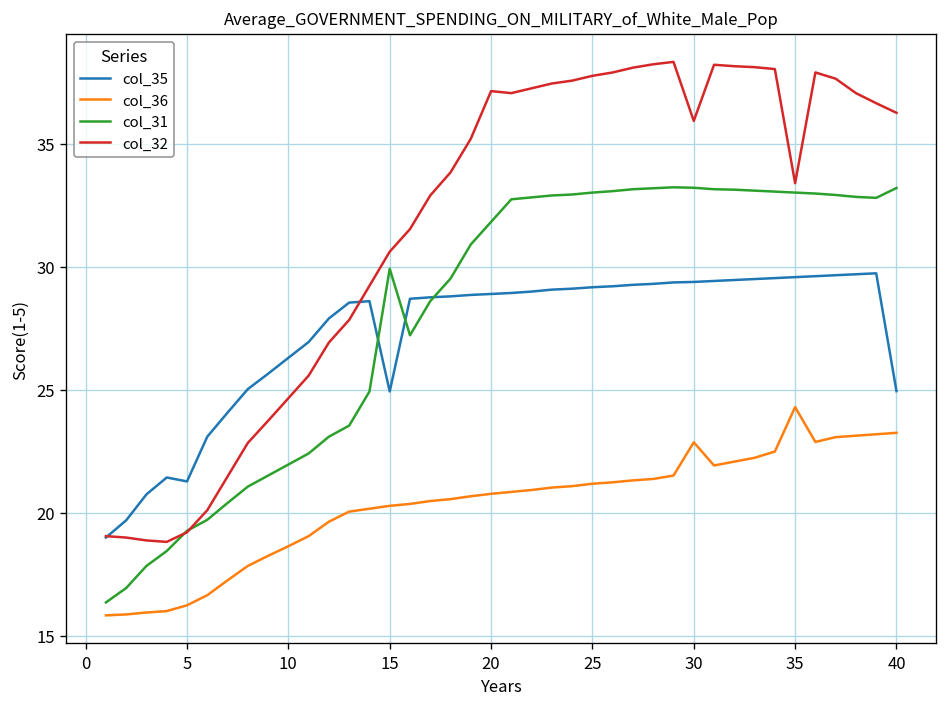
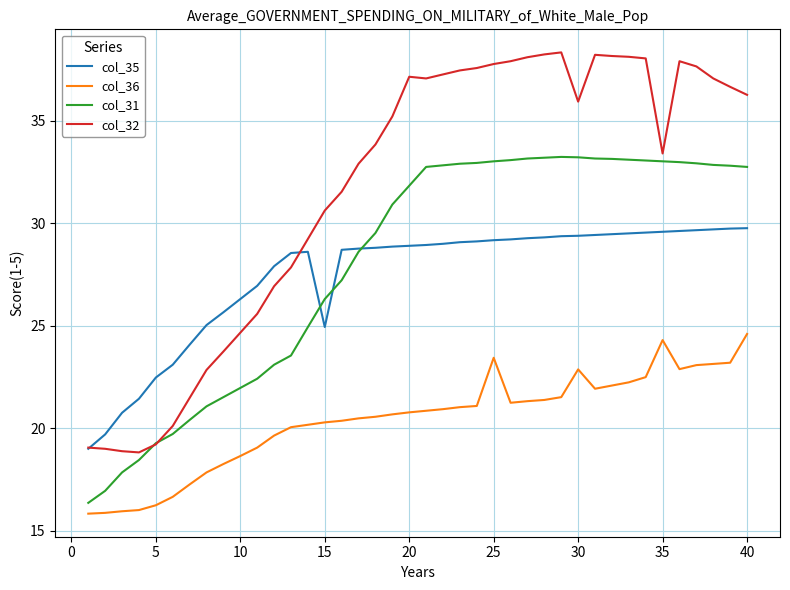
  {
    "col_35": {
-     "5": 21.3,
+     "5": 22.5,
      "10": 26.3,
      "15": 24.9,
      "20": 28.9,
      "25": 29.2,
      "30": 29.4,
      "35": 29.6,
-     "40": 24.9
+     "40": 29.8
    },
    "col_36": {
      "5": 16.2,
      "10": 18.6,
      "15": 20.3,
      "20": 20.8,
-     "25": 21.2,
+     "25": 23.4,
      "30": 22.9,
      "35": 24.3,
-     "40": 23.3
+     "40": 24.6
    },
    "col_31": {
      "10": 22.0,
-     "15": 29.9,
+     "15": 26.3,
      "20": 31.8,
      "25": 33.0,
      "30": 33.2,
      "35": 33.0,
-     "40": 33.2
+     "40": 32.7
    },
    "col_32": {
      "10": 24.7,
      "15": 30.6,
      "20": 37.1,
      "25": 37.8,
      "30": 35.9,
      "35": 33.4,
      "40": 36.3
    }
  }
